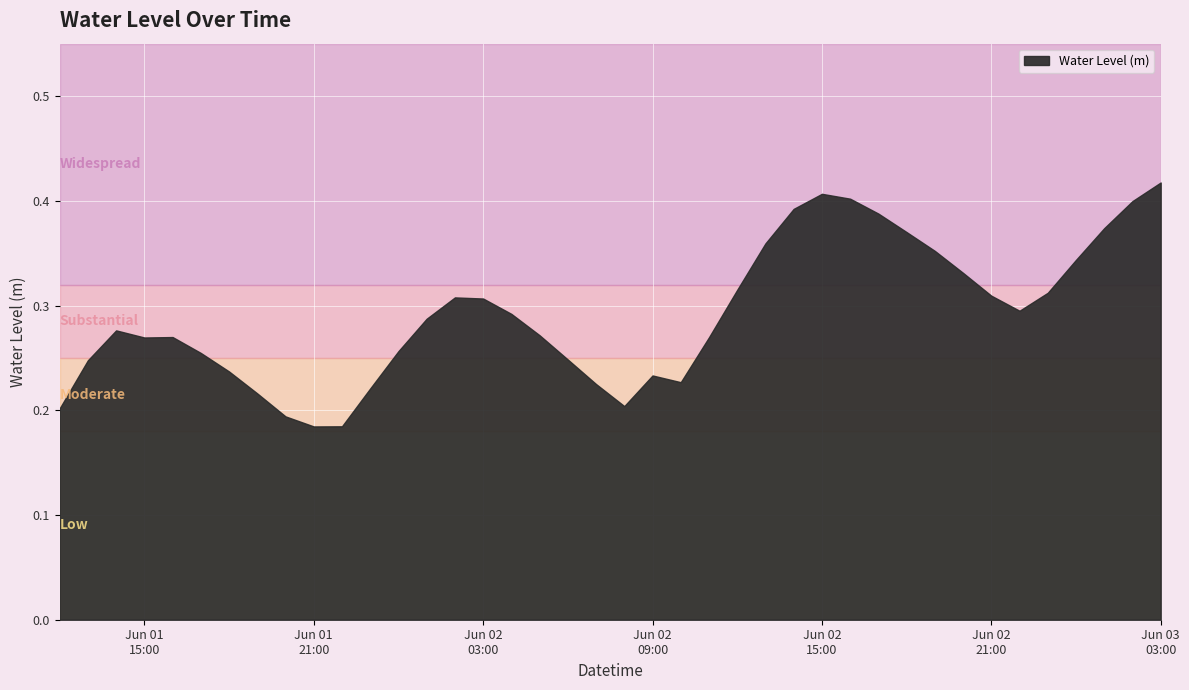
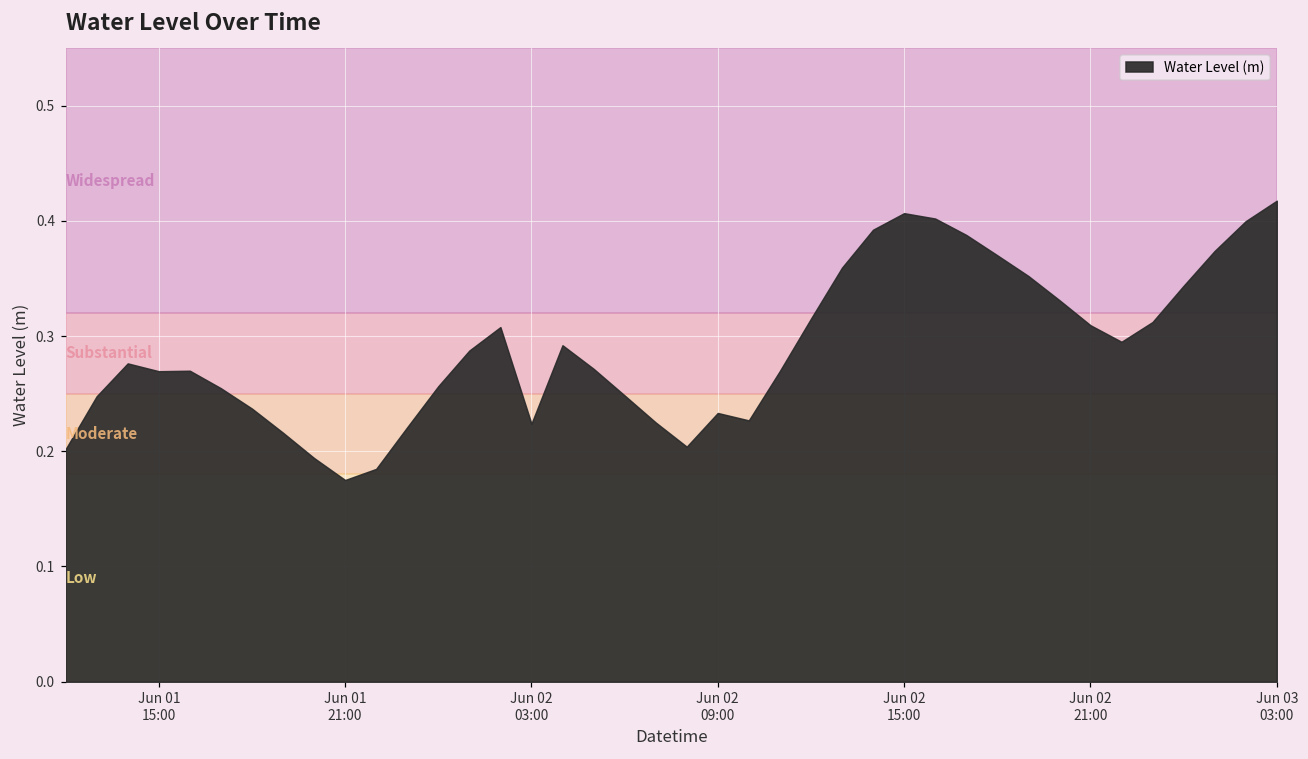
  {
    "Jun 01 15:00": 0.269,
-   "Jun 01 21:00": 0.185,
-   "Jun 02 03:00": 0.307,
+   "Jun 01 21:00": 0.175,
+   "Jun 02 03:00": 0.224,
    "Jun 02 09:00": 0.233,
    "Jun 02 15:00": 0.407,
    "Jun 02 21:00": 0.309,
    "Jun 03 03:00": 0.417
  }
